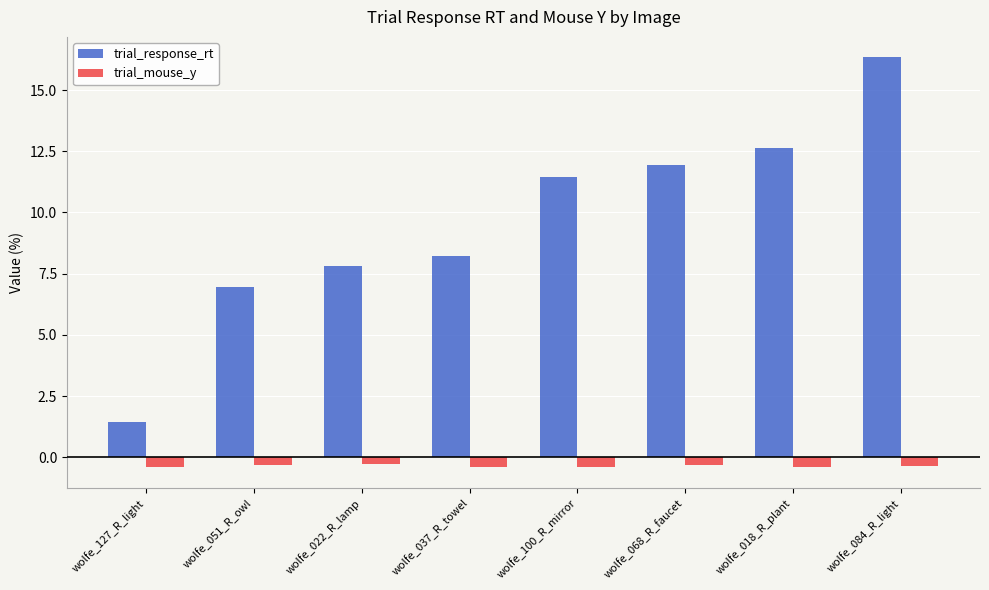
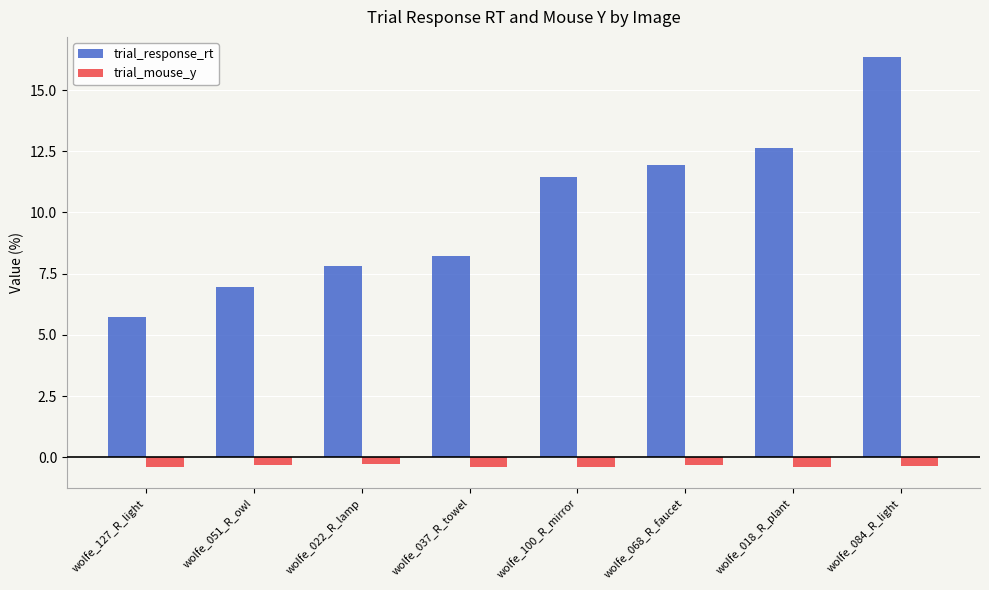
  {
    "trial_response_rt": {
-     "wolfe_127_R_light": 1.4,
+     "wolfe_127_R_light": 5.7,
      "wolfe_051_R_owl": 6.9,
      "wolfe_022_R_lamp": 7.8,
      "wolfe_037_R_towel": 8.2,
      "wolfe_100_R_mirror": 11.5,
      "wolfe_068_R_faucet": 12.0,
      "wolfe_018_R_plant": 12.6,
      "wolfe_084_R_light": 16.3
    },
    "trial_mouse_y": {
      "wolfe_127_R_light": -0.4,
      "wolfe_051_R_owl": -0.3,
      "wolfe_022_R_lamp": -0.3,
      "wolfe_037_R_towel": -0.4,
      "wolfe_100_R_mirror": -0.4,
      "wolfe_068_R_faucet": -0.3,
      "wolfe_018_R_plant": -0.4,
      "wolfe_084_R_light": -0.3
    }
  }
